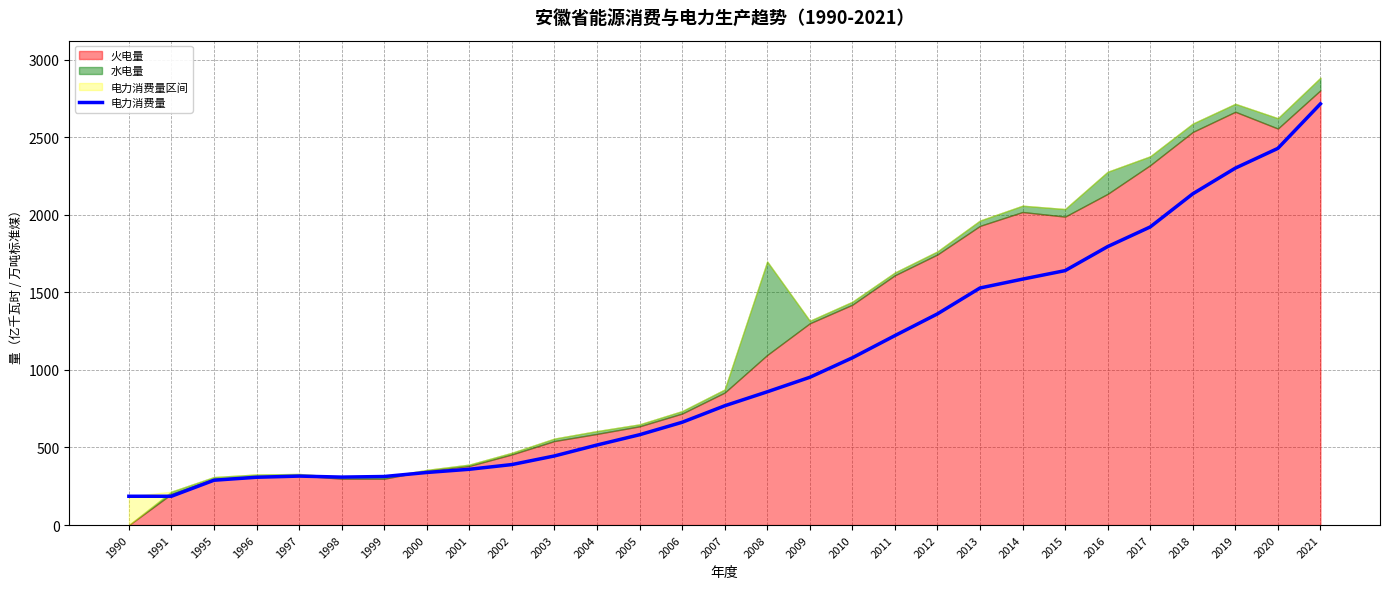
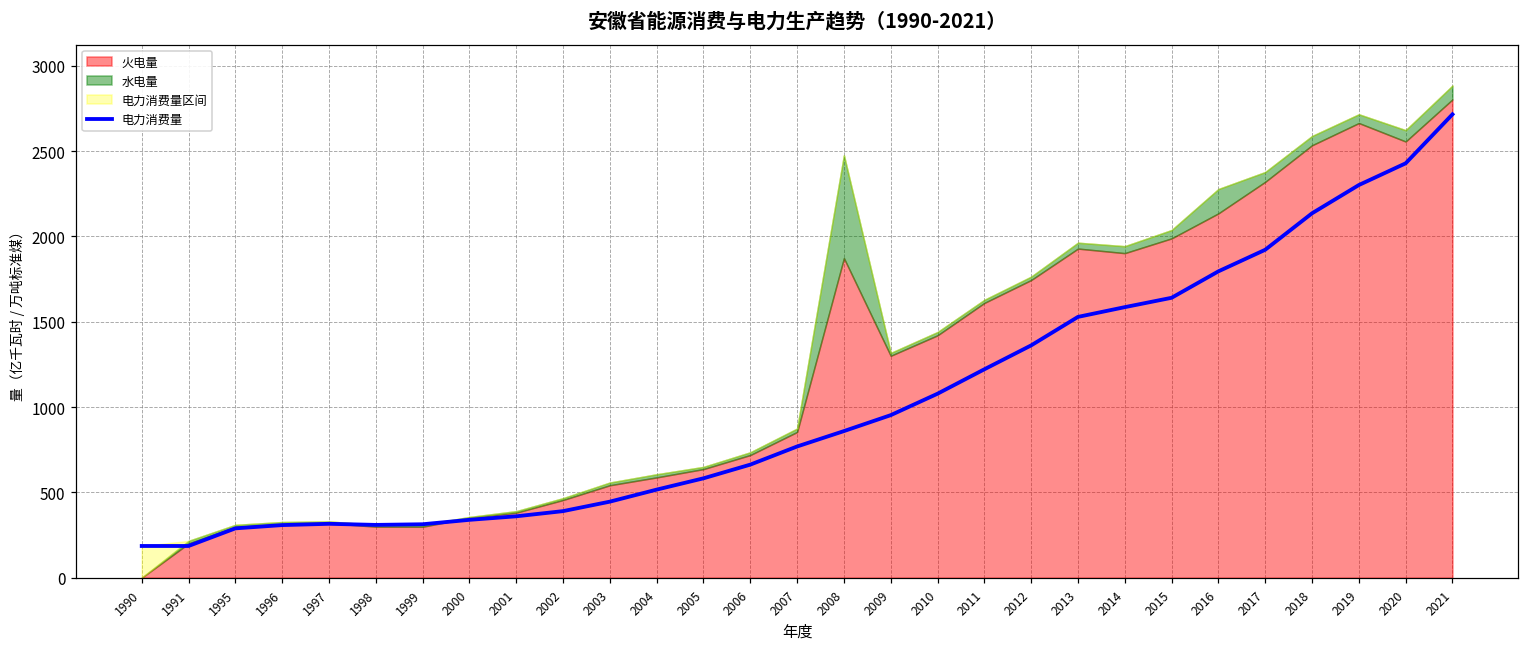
  {
    "电力消费量": {
      "2001": 360,
      "2002": 390,
      "2003": 450,
      "2004": 520,
      "2005": 580,
      "2006": 660,
      "2007": 770,
      "2008": 860,
      "2009": 950,
      "2010": 1080,
      "2011": 1220,
      "2012": 1360,
      "2013": 1530,
      "2014": 1590,
      "2015": 1640,
      "2016": 1790,
      "2017": 1920,
      "2018": 2140,
      "2019": 2300,
      "2020": 2430,
      "2021": 2720
    },
    "火电量": {
      "2004": 590,
      "2007": 850,
-     "2008": 1100,
+     "2008": 1870,
      "2010": 1420,
      "2011": 1610,
      "2012": 1740,
      "2013": 1930,
-     "2014": 2020,
+     "2014": 1900,
      "2015": 1990,
      "2016": 2130,
      "2017": 2320,
      "2018": 2530,
      "2019": 2660,
      "2020": 2560,
      "2021": 2800
    }
  }
